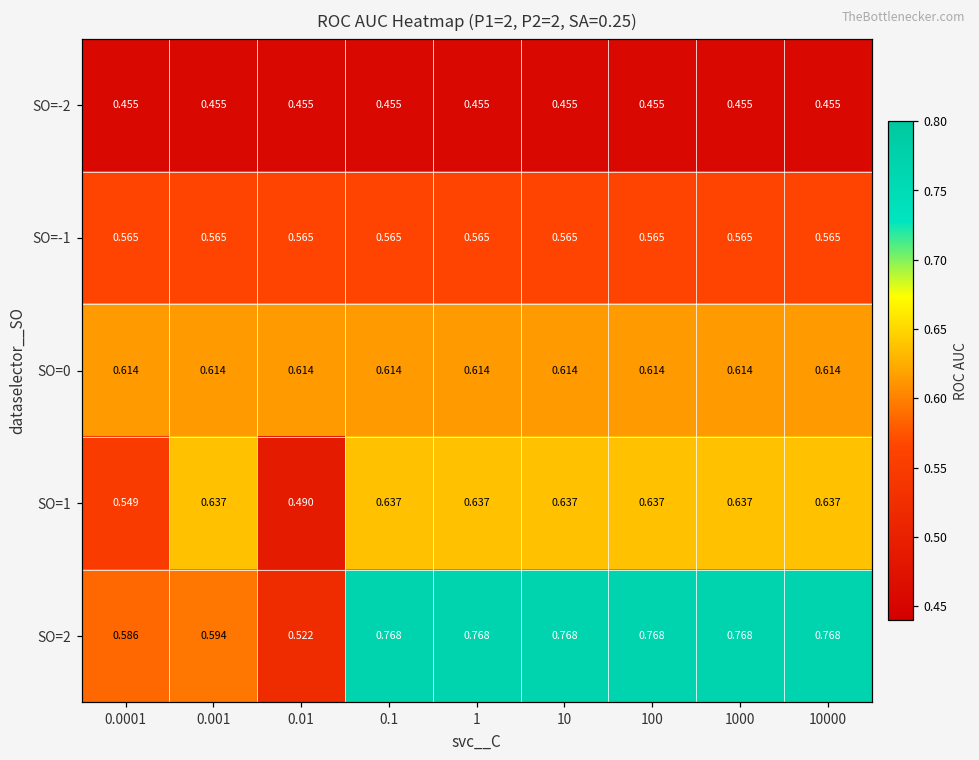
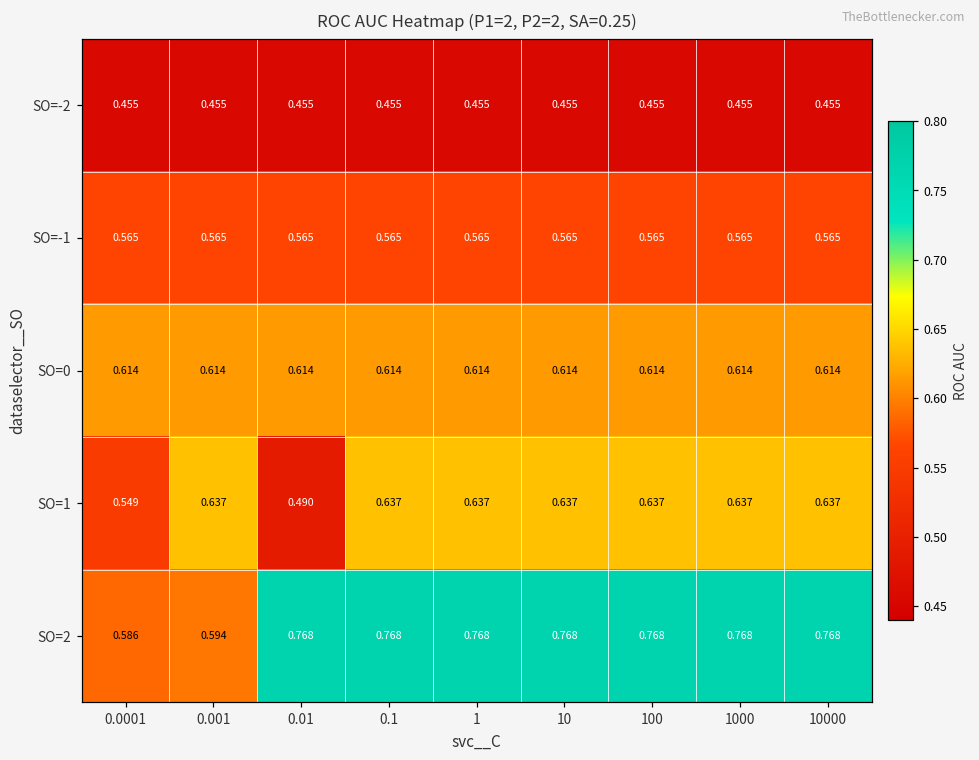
  {
    "SO=-2": {
      "0.0001": 0.455,
      "0.001": 0.455,
      "0.01": 0.455,
      "0.1": 0.455,
      "1": 0.455,
      "10": 0.455,
      "100": 0.455,
      "1000": 0.455,
      "10000": 0.455
    },
    "SO=-1": {
      "0.0001": 0.565,
      "0.001": 0.565,
      "0.01": 0.565,
      "0.1": 0.565,
      "1": 0.565,
      "10": 0.565,
      "100": 0.565,
      "1000": 0.565,
      "10000": 0.565
    },
    "SO=0": {
      "0.0001": 0.614,
      "0.001": 0.614,
      "0.01": 0.614,
      "0.1": 0.614,
      "1": 0.614,
      "10": 0.614,
      "100": 0.614,
      "1000": 0.614,
      "10000": 0.614
    },
    "SO=1": {
      "0.0001": 0.549,
      "0.001": 0.637,
      "0.01": 0.490,
      "0.1": 0.637,
      "1": 0.637,
      "10": 0.637,
      "100": 0.637,
      "1000": 0.637,
      "10000": 0.637
    },
    "SO=2": {
      "0.0001": 0.586,
      "0.001": 0.594,
-     "0.01": 0.522,
+     "0.01": 0.768,
      "0.1": 0.768,
      "1": 0.768,
      "10": 0.768,
      "100": 0.768,
      "1000": 0.768,
      "10000": 0.768
    }
  }
